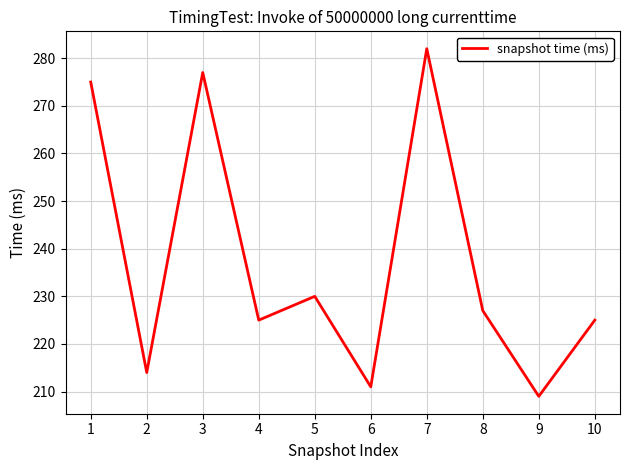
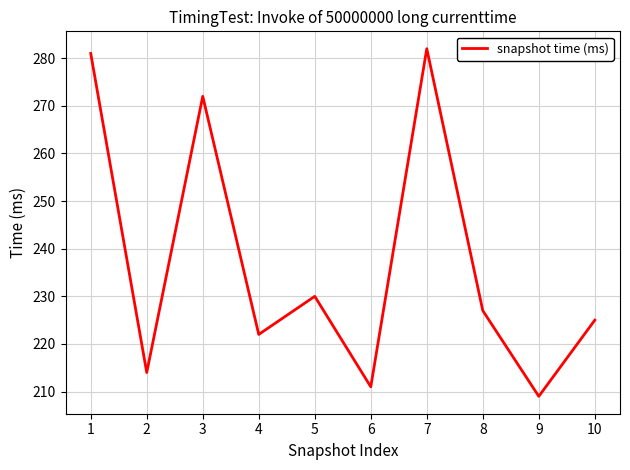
  {
-   "1": 275,
+   "1": 281,
    "2": 214,
-   "3": 277,
-   "4": 225,
+   "3": 272,
+   "4": 222,
    "5": 230,
    "6": 211,
    "7": 282,
    "8": 227,
    "9": 209,
    "10": 225
  }
